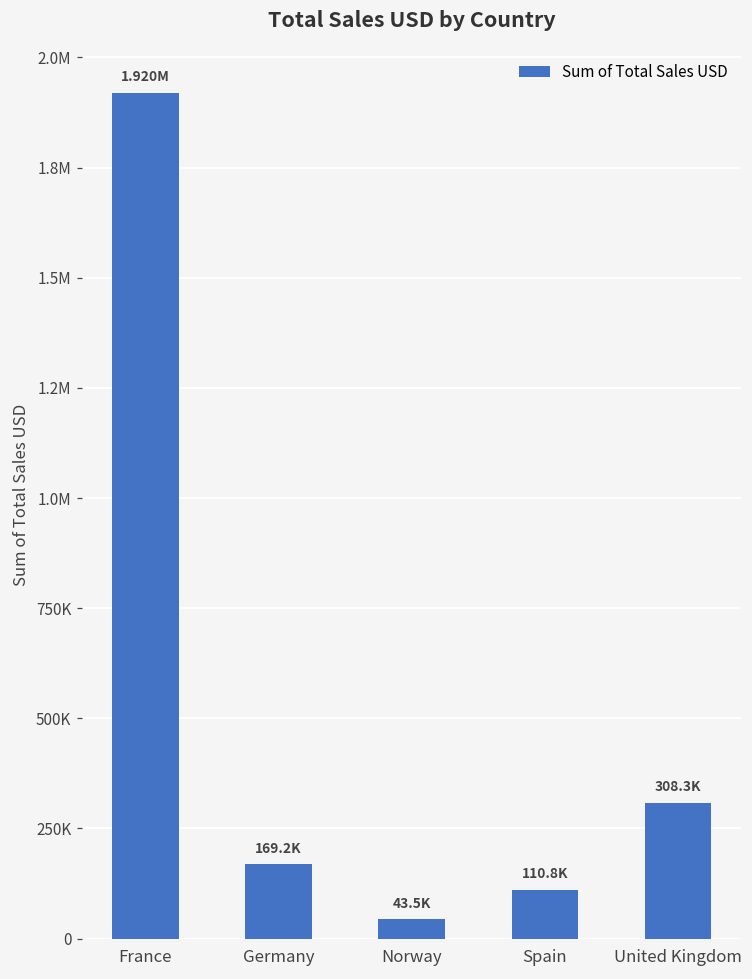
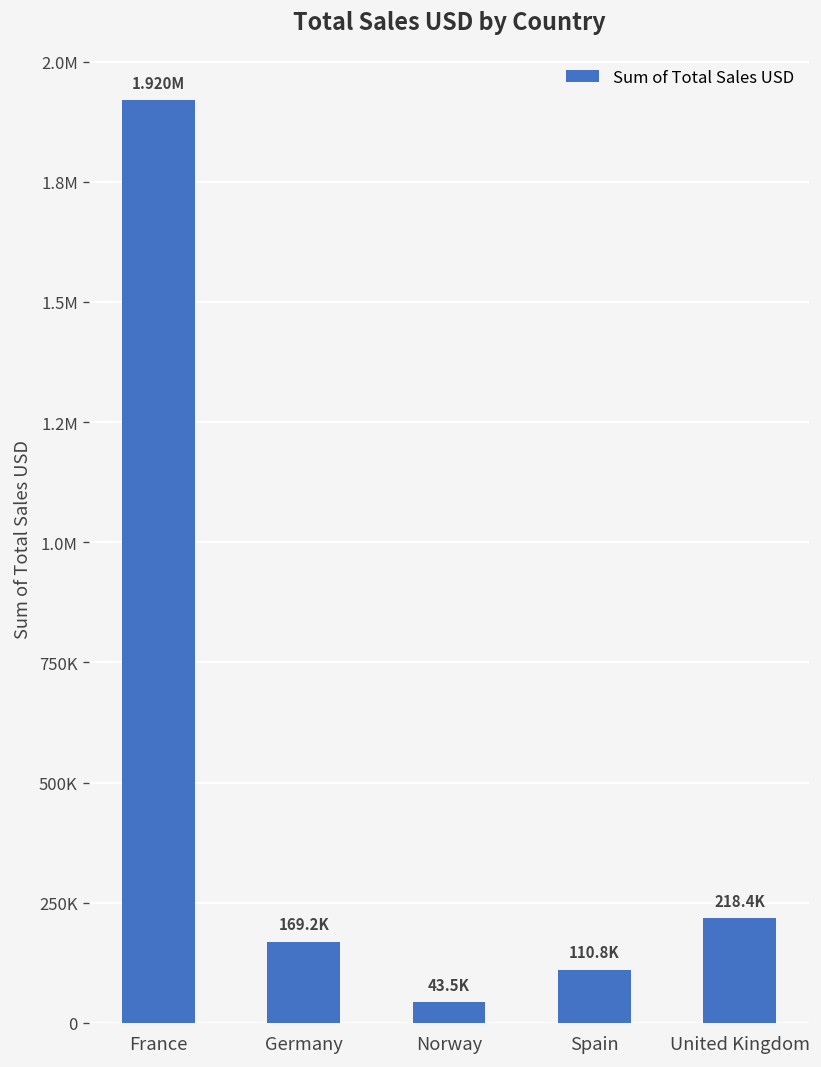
  {
    "France": "1.920M",
    "Germany": "169.2K",
    "Norway": "43.5K",
    "Spain": "110.8K",
-   "United Kingdom": "308.3K"
+   "United Kingdom": "218.4K"
  }
